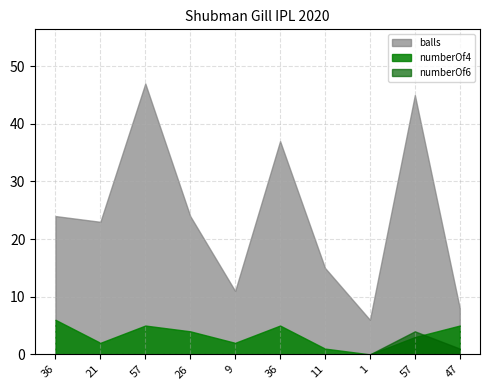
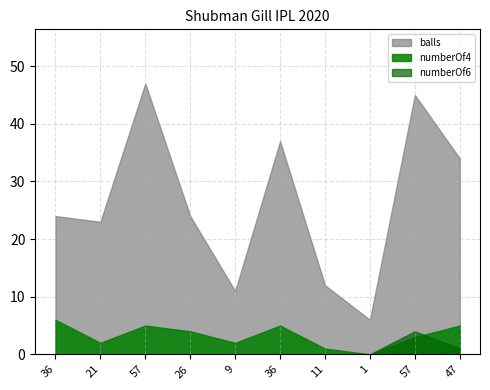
  {
    "balls": {
      "21": 23,
      "26": 24,
      "9": 11,
-     "11": 15,
+     "11": 12,
      "1": 6,
-     "47": 8
+     "47": 34
    }
  }
